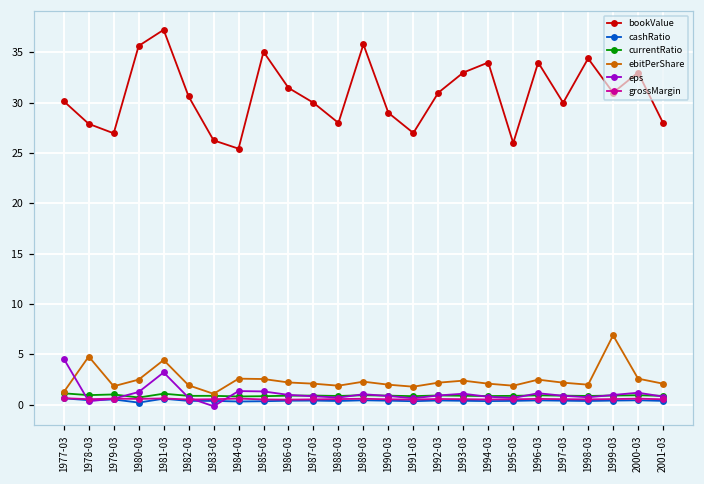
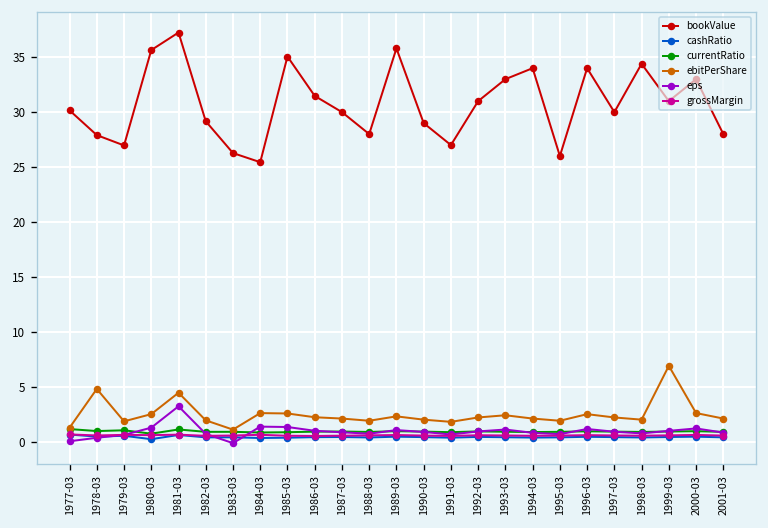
  {
    "bookValue": {
      "1977-03": 30,
      "1978-03": 28,
      "1979-03": 27,
      "1980-03": 36,
      "1981-03": 37,
-     "1982-03": 31,
+     "1982-03": 29,
      "1983-03": 26,
      "1984-03": 25,
      "1985-03": 35,
      "1986-03": 31,
      "1987-03": 30,
      "1988-03": 28,
      "1989-03": 36,
      "1990-03": 29,
      "1991-03": 27,
      "1992-03": 31,
      "1993-03": 33,
      "1994-03": 34,
      "1995-03": 26,
      "1996-03": 34,
      "1997-03": 30,
      "1998-03": 34,
      "2001-03": 28
    },
    "cashRatio": {
      "1980-03": 0,
      "1984-03": 0
    },
    "currentRatio": {
      "1978-03": 1,
      "1979-03": 1,
      "1981-03": 1,
      "1985-03": 1
    },
    "ebitPerShare": {
      "1978-03": 5,
      "1979-03": 2,
      "1980-03": 3,
      "1981-03": 4,
      "1982-03": 2,
      "1984-03": 3,
      "1985-03": 3,
      "1986-03": 2,
      "1987-03": 2,
      "1988-03": 2,
      "1989-03": 2,
      "1990-03": 2,
      "1991-03": 2,
      "1992-03": 2,
      "1993-03": 2,
      "1994-03": 2,
      "1995-03": 2,
      "1996-03": 3,
      "1997-03": 2,
      "1998-03": 2,
      "1999-03": 7,
      "2000-03": 3,
      "2001-03": 2
    },
    "eps": {
-     "1977-03": 5,
+     "1977-03": 0,
      "1980-03": 1,
      "1981-03": 3,
      "1983-03": 0,
      "1984-03": 1,
      "1985-03": 1
    }
  }
